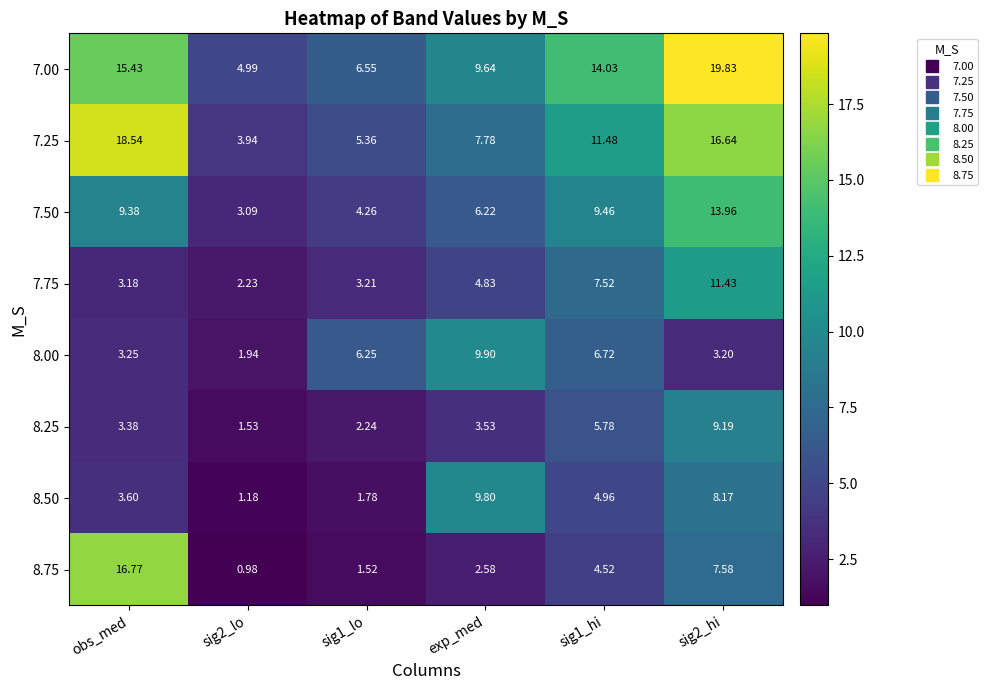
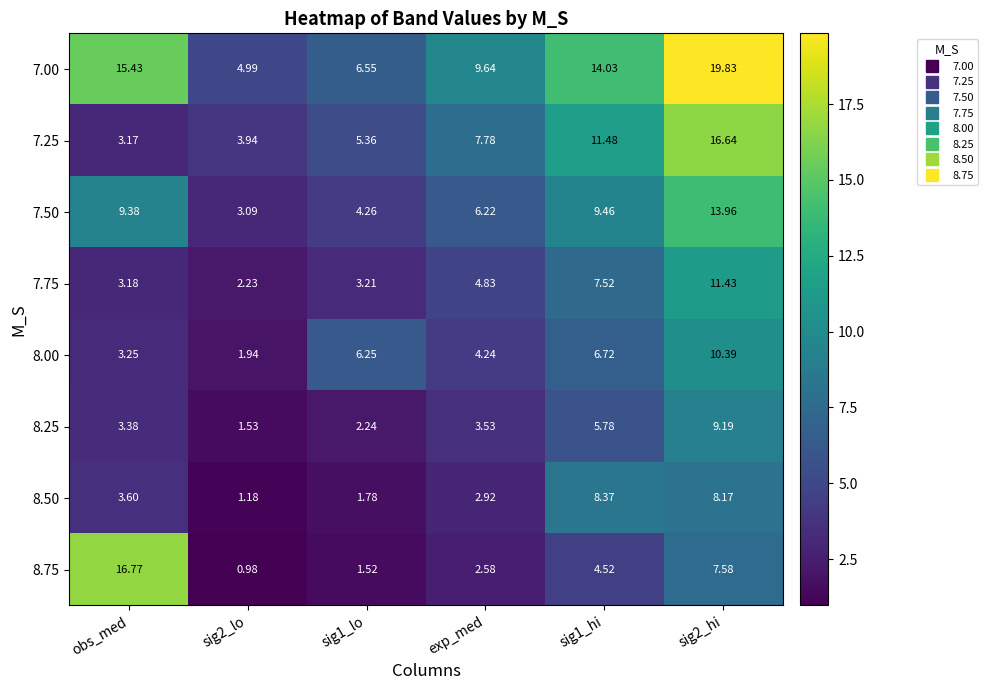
  {
    "7.00": {
      "obs_med": 15.43,
      "sig2_lo": 4.99,
      "sig1_lo": 6.55,
      "exp_med": 9.64,
      "sig1_hi": 14.03,
      "sig2_hi": 19.83
    },
    "7.25": {
-     "obs_med": 18.54,
+     "obs_med": 3.17,
      "sig2_lo": 3.94,
      "sig1_lo": 5.36,
      "exp_med": 7.78,
      "sig1_hi": 11.48,
      "sig2_hi": 16.64
    },
    "7.50": {
      "obs_med": 9.38,
      "sig2_lo": 3.09,
      "sig1_lo": 4.26,
      "exp_med": 6.22,
      "sig1_hi": 9.46,
      "sig2_hi": 13.96
    },
    "7.75": {
      "obs_med": 3.18,
      "sig2_lo": 2.23,
      "sig1_lo": 3.21,
      "exp_med": 4.83,
      "sig1_hi": 7.52,
      "sig2_hi": 11.43
    },
    "8.00": {
      "obs_med": 3.25,
      "sig2_lo": 1.94,
      "sig1_lo": 6.25,
-     "exp_med": 9.90,
+     "exp_med": 4.24,
      "sig1_hi": 6.72,
-     "sig2_hi": 3.20
+     "sig2_hi": 10.39
    },
    "8.25": {
      "obs_med": 3.38,
      "sig2_lo": 1.53,
      "sig1_lo": 2.24,
      "exp_med": 3.53,
      "sig1_hi": 5.78,
      "sig2_hi": 9.19
    },
    "8.50": {
      "obs_med": 3.60,
      "sig2_lo": 1.18,
      "sig1_lo": 1.78,
-     "exp_med": 9.80,
-     "sig1_hi": 4.96,
+     "exp_med": 2.92,
+     "sig1_hi": 8.37,
      "sig2_hi": 8.17
    },
    "8.75": {
      "obs_med": 16.77,
      "sig2_lo": 0.98,
      "sig1_lo": 1.52,
      "exp_med": 2.58,
      "sig1_hi": 4.52,
      "sig2_hi": 7.58
    }
  }
